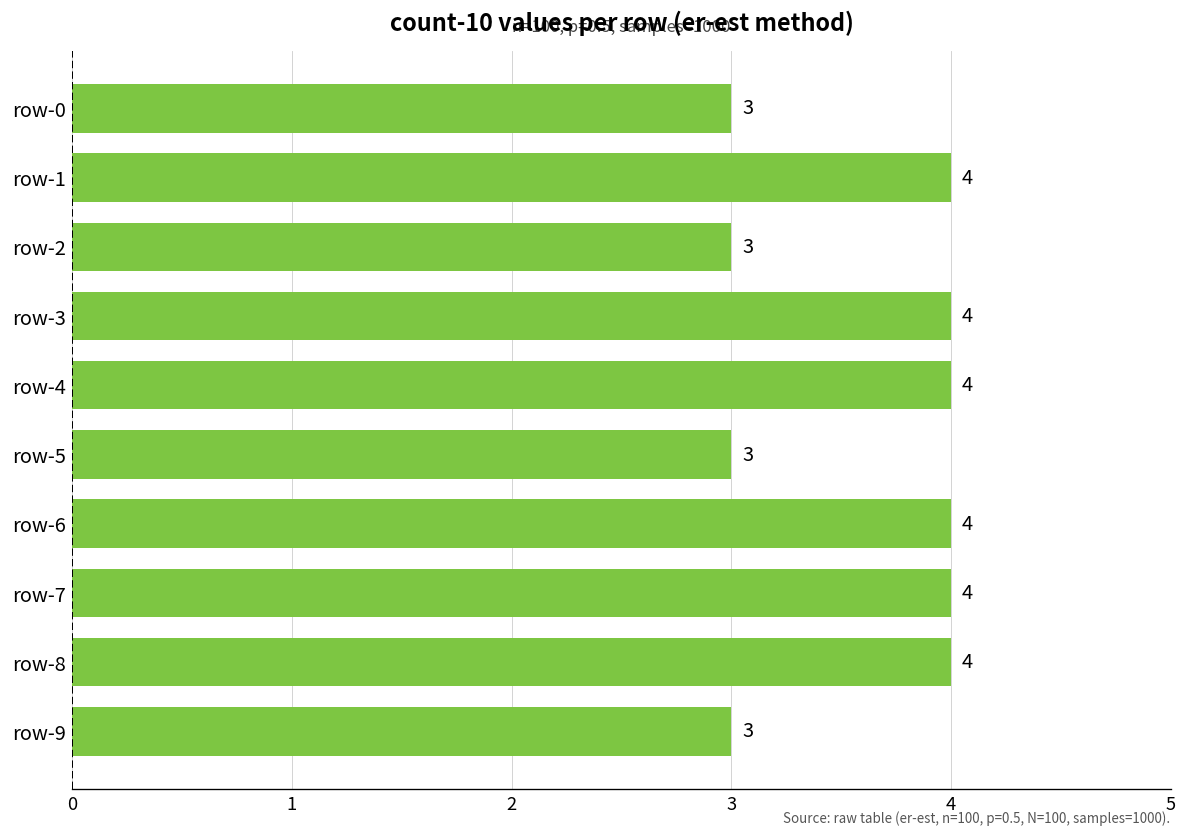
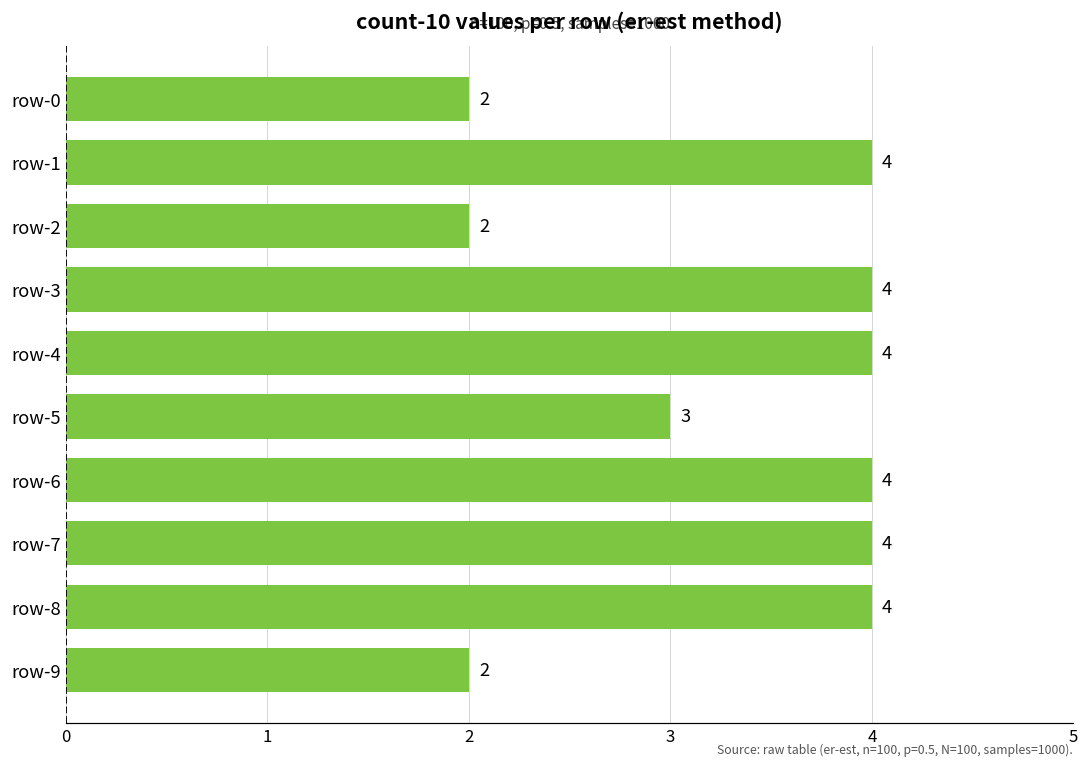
  {
-   "row-0": 3,
+   "row-0": 2,
    "row-1": 4,
-   "row-2": 3,
+   "row-2": 2,
    "row-3": 4,
    "row-4": 4,
    "row-5": 3,
    "row-6": 4,
    "row-7": 4,
    "row-8": 4,
-   "row-9": 3
+   "row-9": 2
  }
